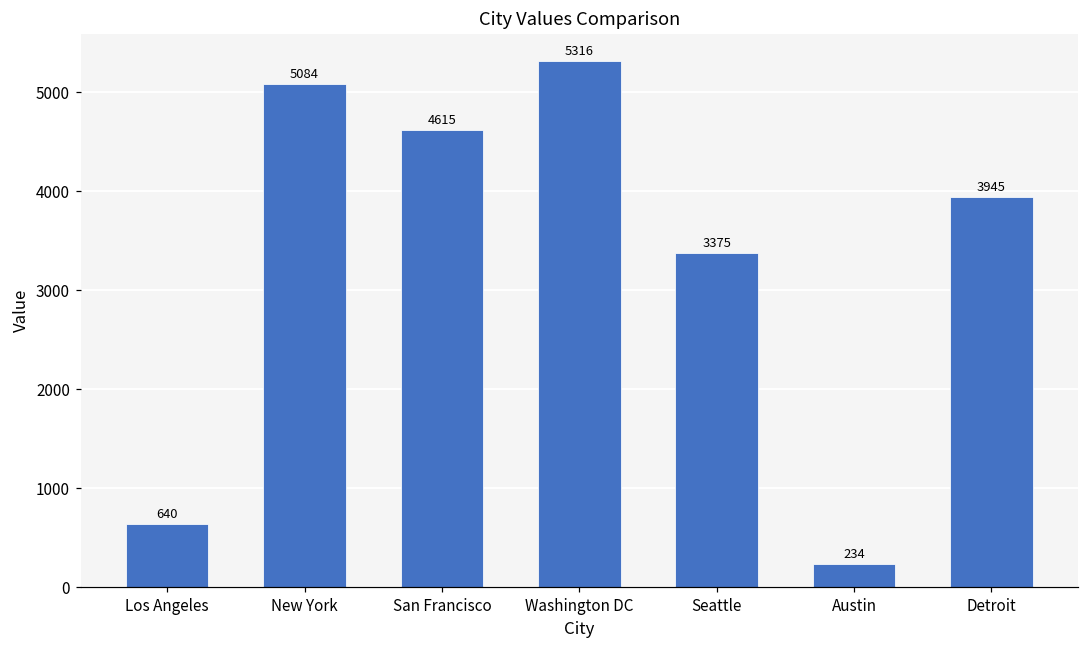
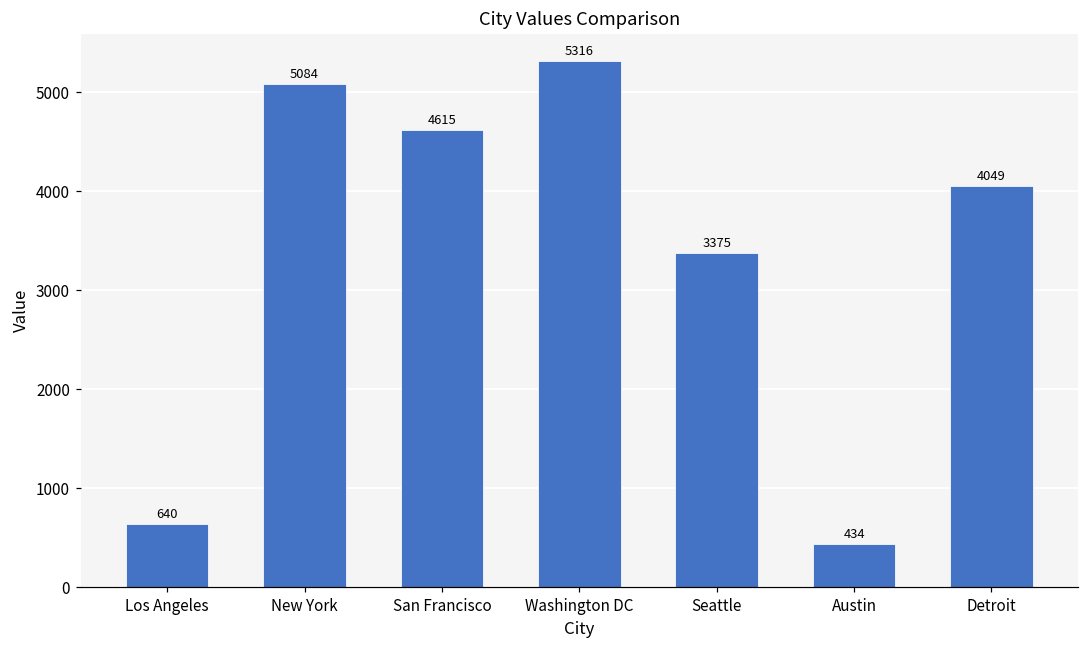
  {
    "Los Angeles": 640,
    "New York": 5084,
    "San Francisco": 4615,
    "Washington DC": 5316,
    "Seattle": 3375,
-   "Austin": 234,
-   "Detroit": 3945
+   "Austin": 434,
+   "Detroit": 4049
  }
